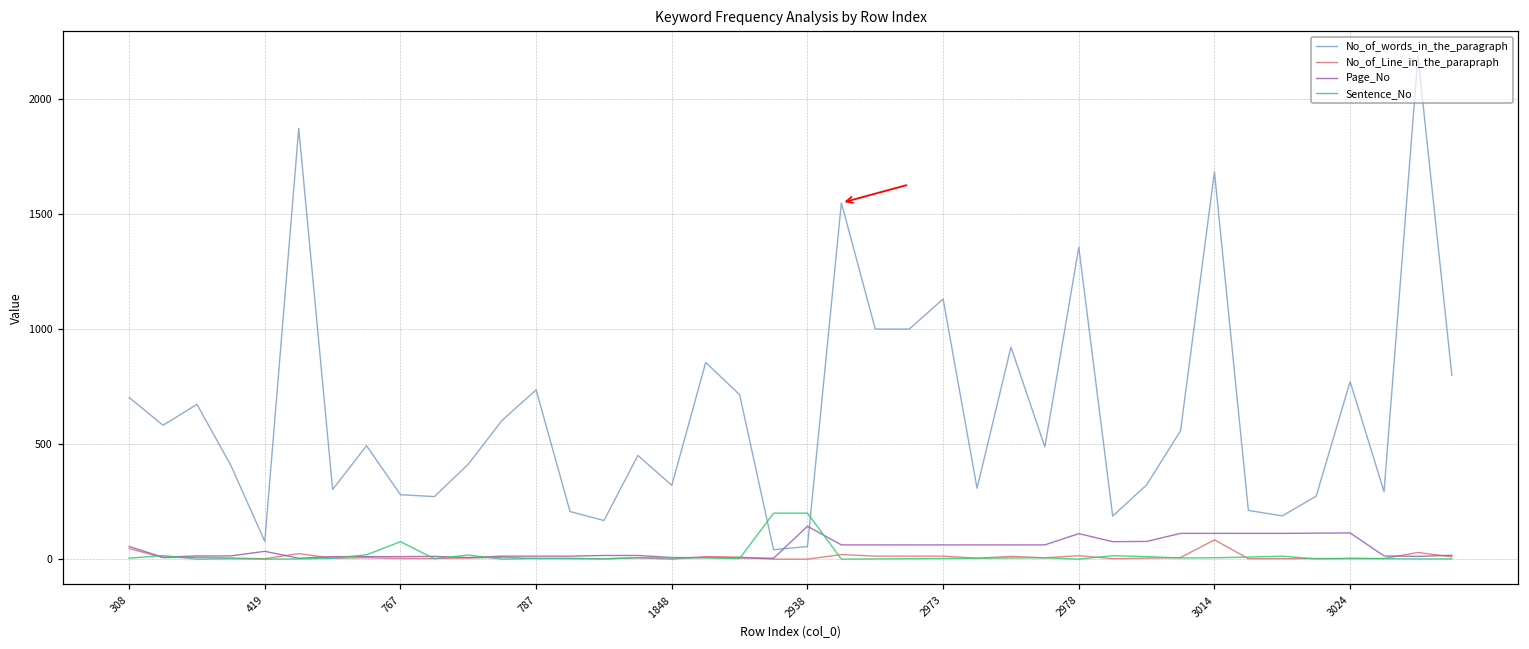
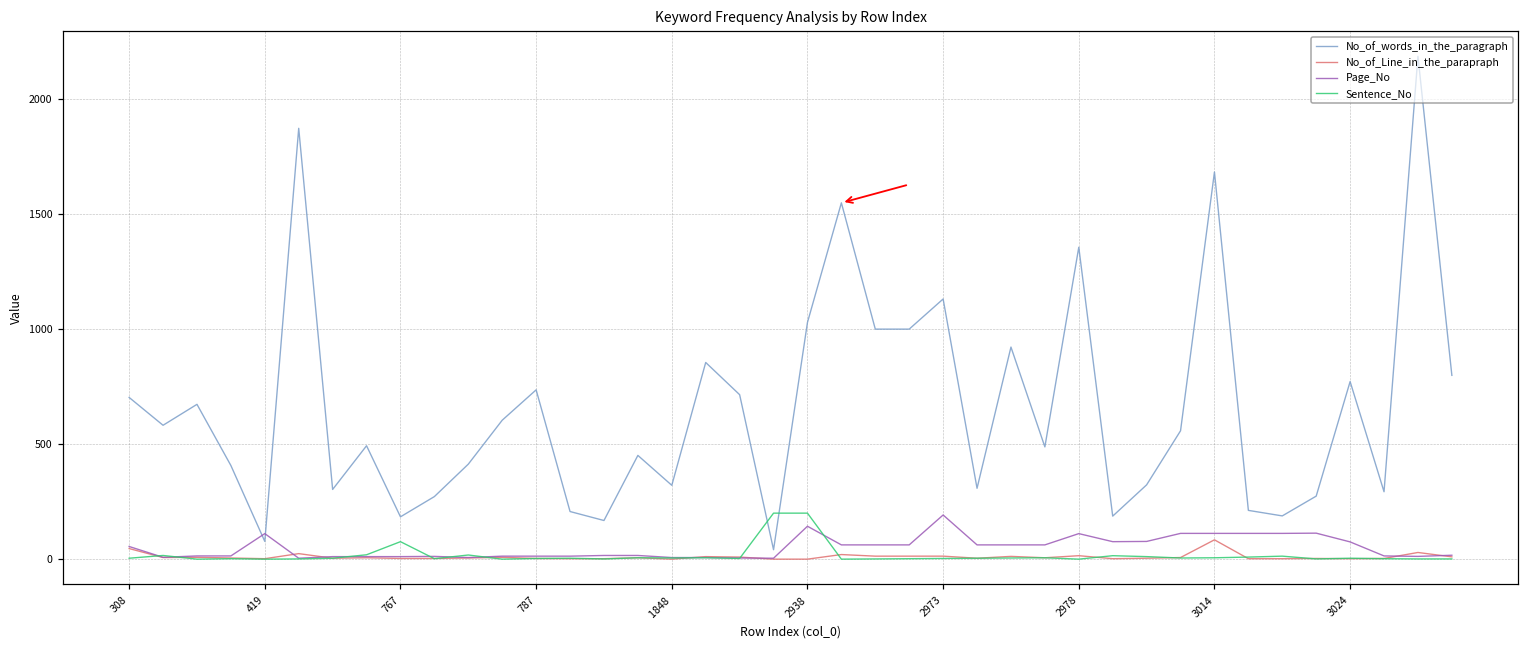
  {
    "No_of_words_in_the_paragraph": {
      "308": 700,
      "419": 80,
-     "767": 280,
+     "767": 180,
      "787": 740,
      "1848": 320,
-     "2938": 60,
+     "2938": 1030,
      "2973": 1130,
      "2978": 1360,
      "3014": 1680,
      "3024": 770
    },
    "No_of_Line_in_the_parapraph": {
      "2938": 0,
      "2978": 20,
      "3014": 80
    },
    "Page_No": {
-     "419": 30,
+     "419": 110,
      "2938": 140,
-     "2973": 60,
+     "2973": 190,
      "2978": 110,
      "3014": 110,
-     "3024": 110
+     "3024": 80
    },
    "Sentence_No": {
      "308": 0,
      "767": 80,
      "2938": 200,
      "2978": 0,
      "3014": 10
    }
  }
